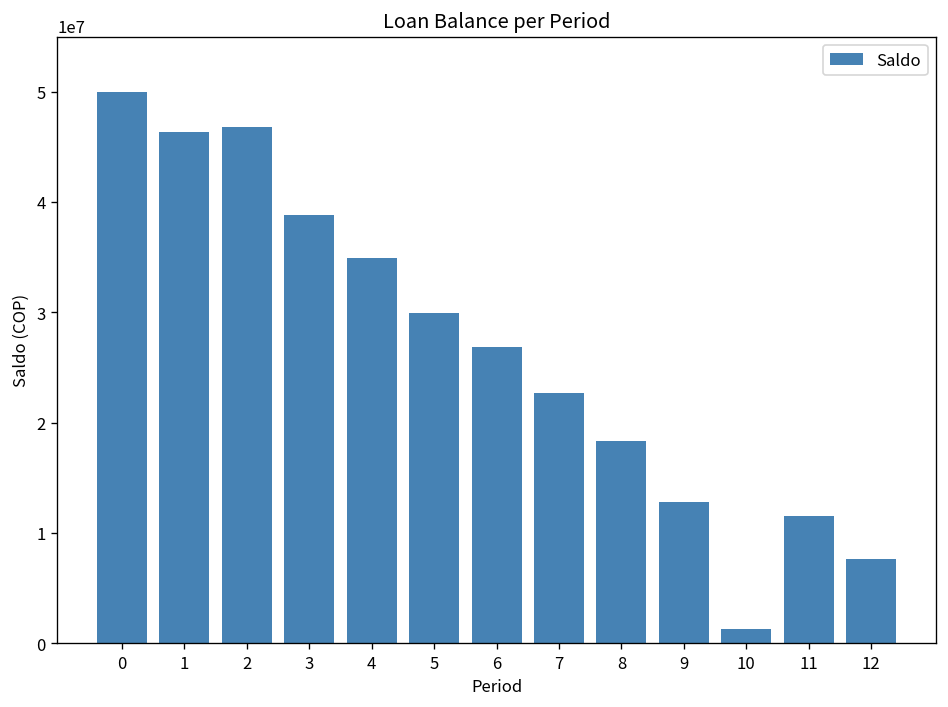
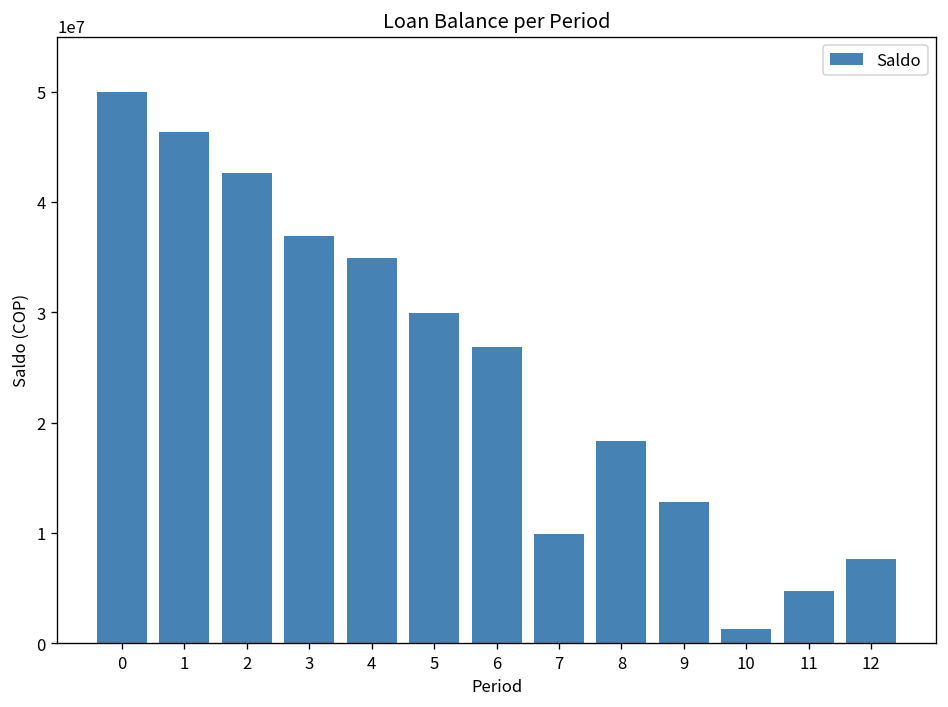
  {
    "0": 50000000,
    "1": 46000000,
-   "2": 47000000,
-   "3": 39000000,
+   "2": 43000000,
+   "3": 37000000,
    "4": 35000000,
    "5": 30000000,
    "6": 27000000,
-   "7": 23000000,
+   "7": 10000000,
    "8": 18000000,
    "9": 13000000,
    "10": 1000000,
-   "11": 12000000,
+   "11": 5000000,
    "12": 8000000
  }
